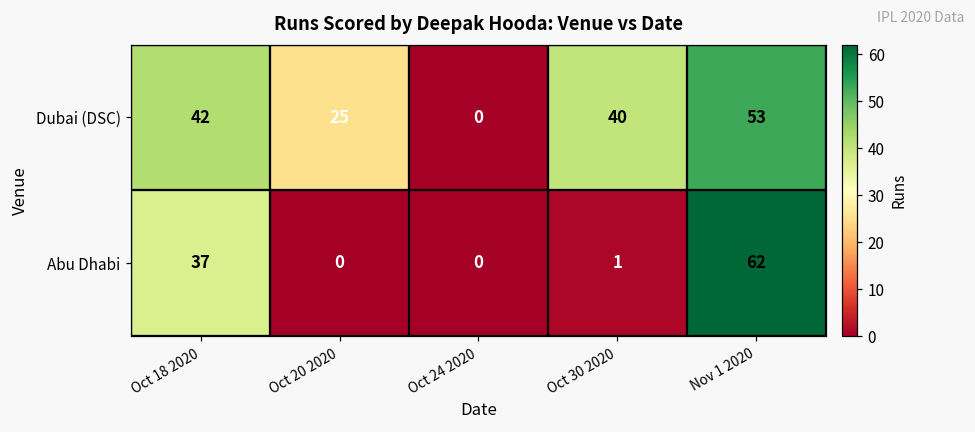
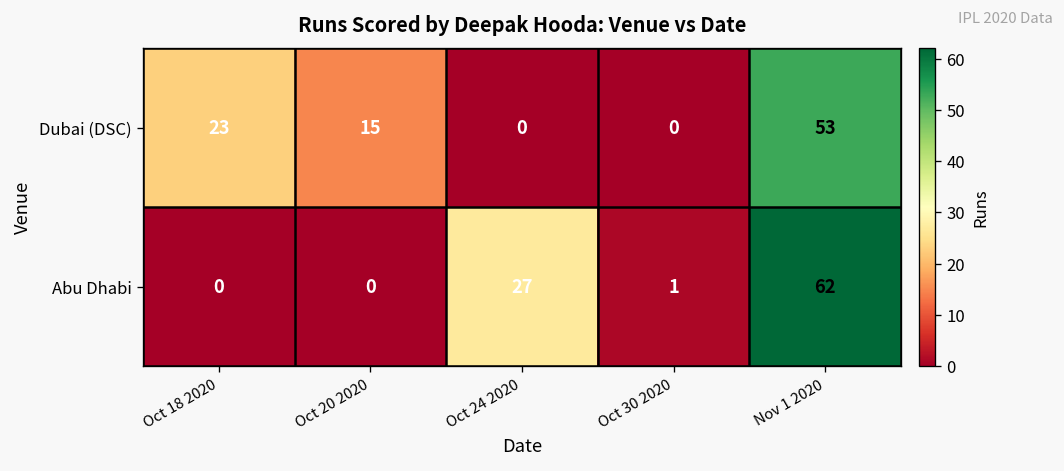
  {
    "Dubai (DSC)": {
-     "Oct 18 2020": 42,
-     "Oct 20 2020": 25,
+     "Oct 18 2020": 23,
+     "Oct 20 2020": 15,
      "Oct 24 2020": 0,
-     "Oct 30 2020": 40,
+     "Oct 30 2020": 0,
      "Nov 1 2020": 53
    },
    "Abu Dhabi": {
-     "Oct 18 2020": 37,
+     "Oct 18 2020": 0,
      "Oct 20 2020": 0,
-     "Oct 24 2020": 0,
+     "Oct 24 2020": 27,
      "Oct 30 2020": 1,
      "Nov 1 2020": 62
    }
  }
